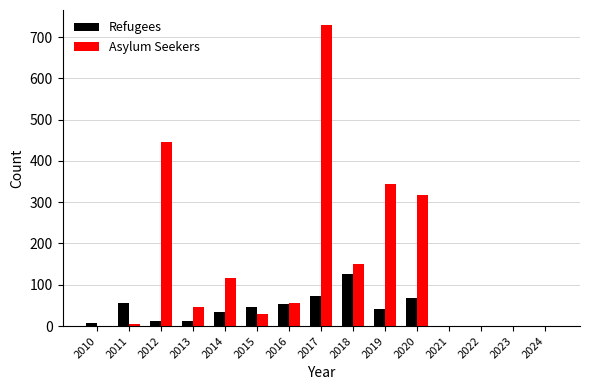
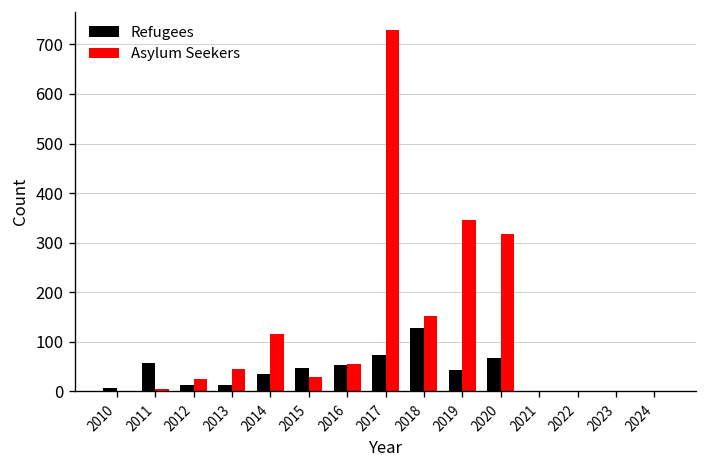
  {
    "Refugees": {
      "2010": 10,
      "2011": 60,
      "2012": 10,
      "2013": 10,
      "2014": 30,
      "2015": 50,
      "2016": 50,
      "2017": 70,
      "2018": 130,
      "2019": 40,
      "2020": 70,
      "2021": 0,
      "2022": 0,
      "2023": 0,
      "2024": 0
    },
    "Asylum Seekers": {
      "2010": 0,
-     "2012": 450,
+     "2012": 20,
      "2013": 50,
      "2014": 120,
      "2015": 30,
      "2016": 60,
      "2017": 730,
      "2018": 150,
      "2019": 350,
      "2020": 320,
      "2021": 0,
      "2022": 0,
      "2023": 0,
      "2024": 0
    }
  }
